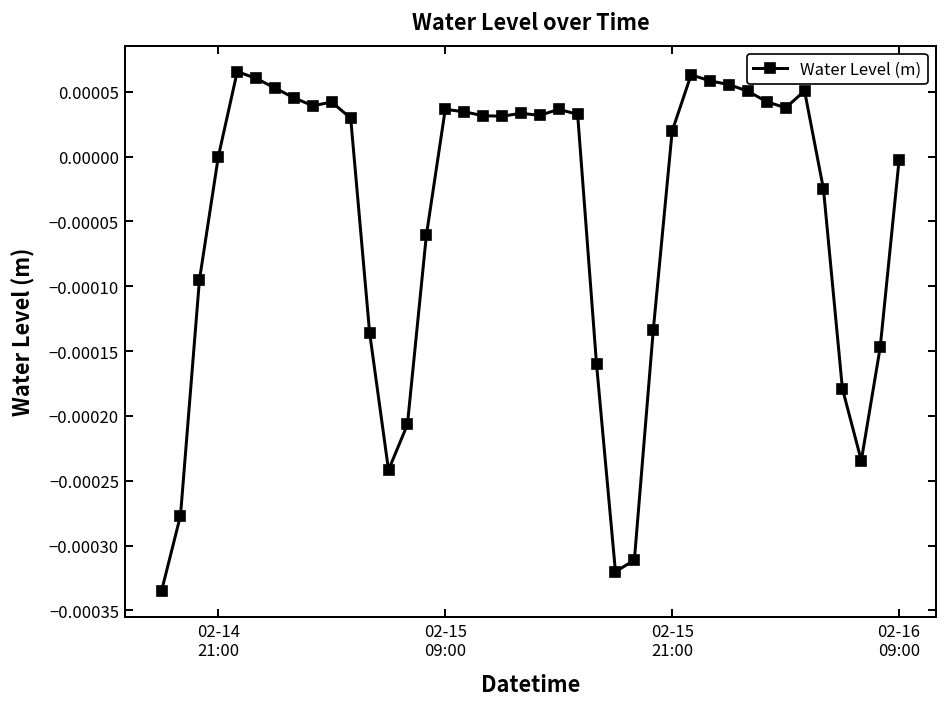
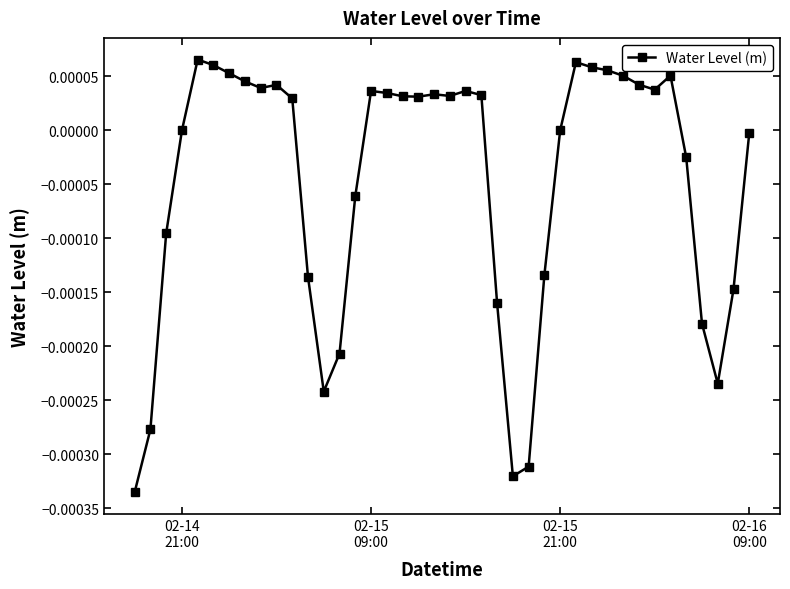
  {
    "02-14 21:00": 0.00000,
    "02-15 09:00": 0.000037,
-   "02-15 21:00": 0.00002,
+   "02-15 21:00": 0.00000,
    "02-16 09:00": -0.000002
  }
